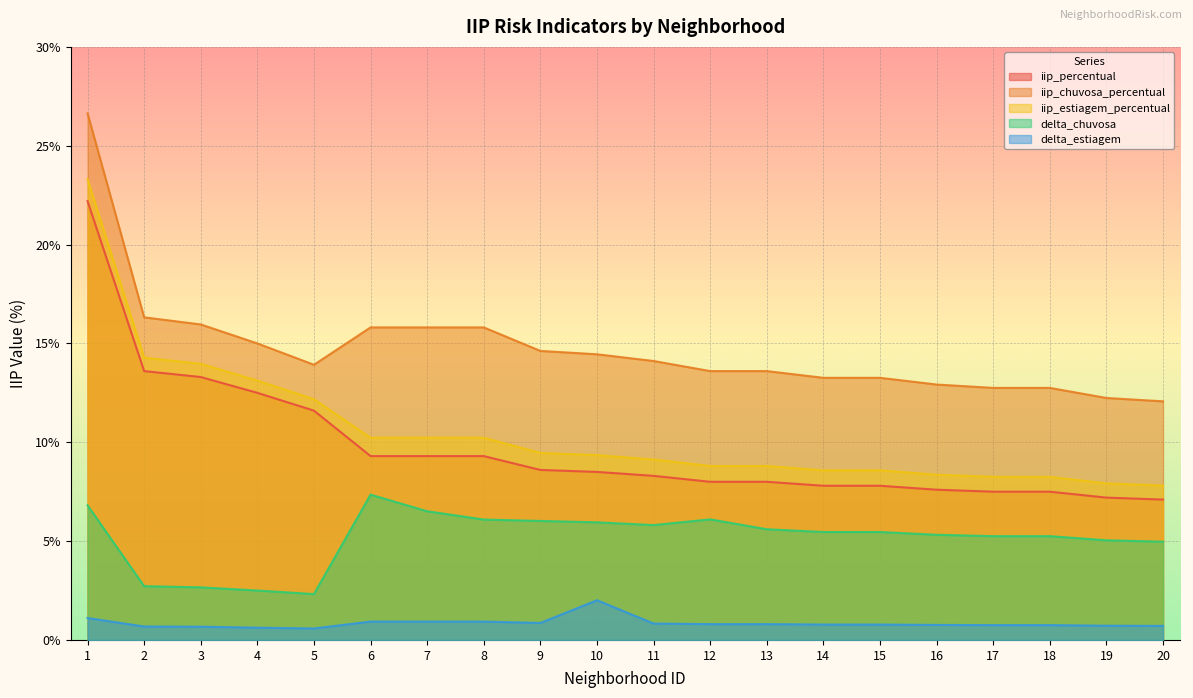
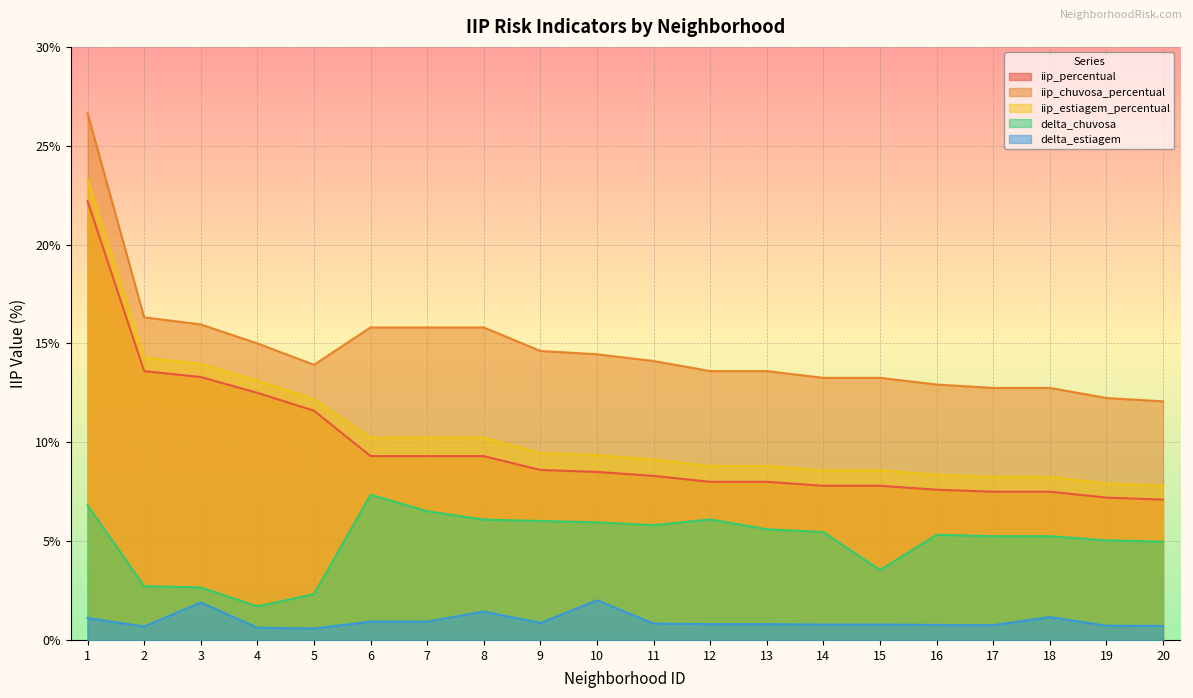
  {
    "delta_chuvosa": {
      "1": "6.8%",
      "2": "2.7%",
      "3": "2.7%",
-     "4": "2.5%",
+     "4": "1.7%",
      "5": "2.3%",
      "6": "7.4%",
      "7": "6.5%",
      "8": "6.1%",
      "9": "6.0%",
      "10": "6.0%",
      "11": "5.8%",
      "12": "6.1%",
      "13": "5.6%",
      "14": "5.5%",
-     "15": "5.5%",
+     "15": "3.5%",
      "16": "5.3%",
      "17": "5.3%",
      "18": "5.3%",
      "19": "5.0%",
      "20": "5.0%"
    },
    "delta_estiagem": {
      "1": "1.1%",
      "2": "0.7%",
-     "3": "0.7%",
+     "3": "1.9%",
      "4": "0.6%",
      "5": "0.6%",
      "6": "0.9%",
      "7": "0.9%",
-     "8": "0.9%",
+     "8": "1.4%",
      "9": "0.9%",
      "10": "2.0%",
      "11": "0.8%",
      "12": "0.8%",
      "13": "0.8%",
      "14": "0.8%",
      "15": "0.8%",
      "16": "0.8%",
      "17": "0.8%",
-     "18": "0.8%",
+     "18": "1.2%",
      "19": "0.7%",
      "20": "0.7%"
    }
  }
